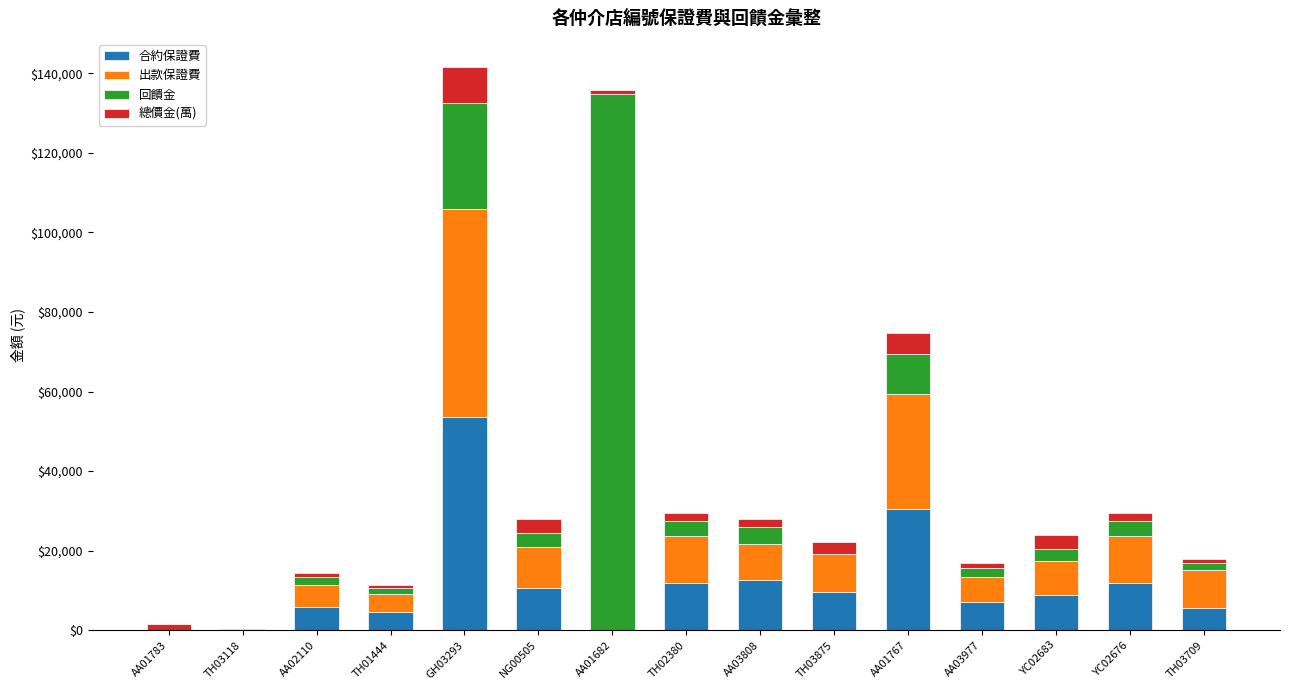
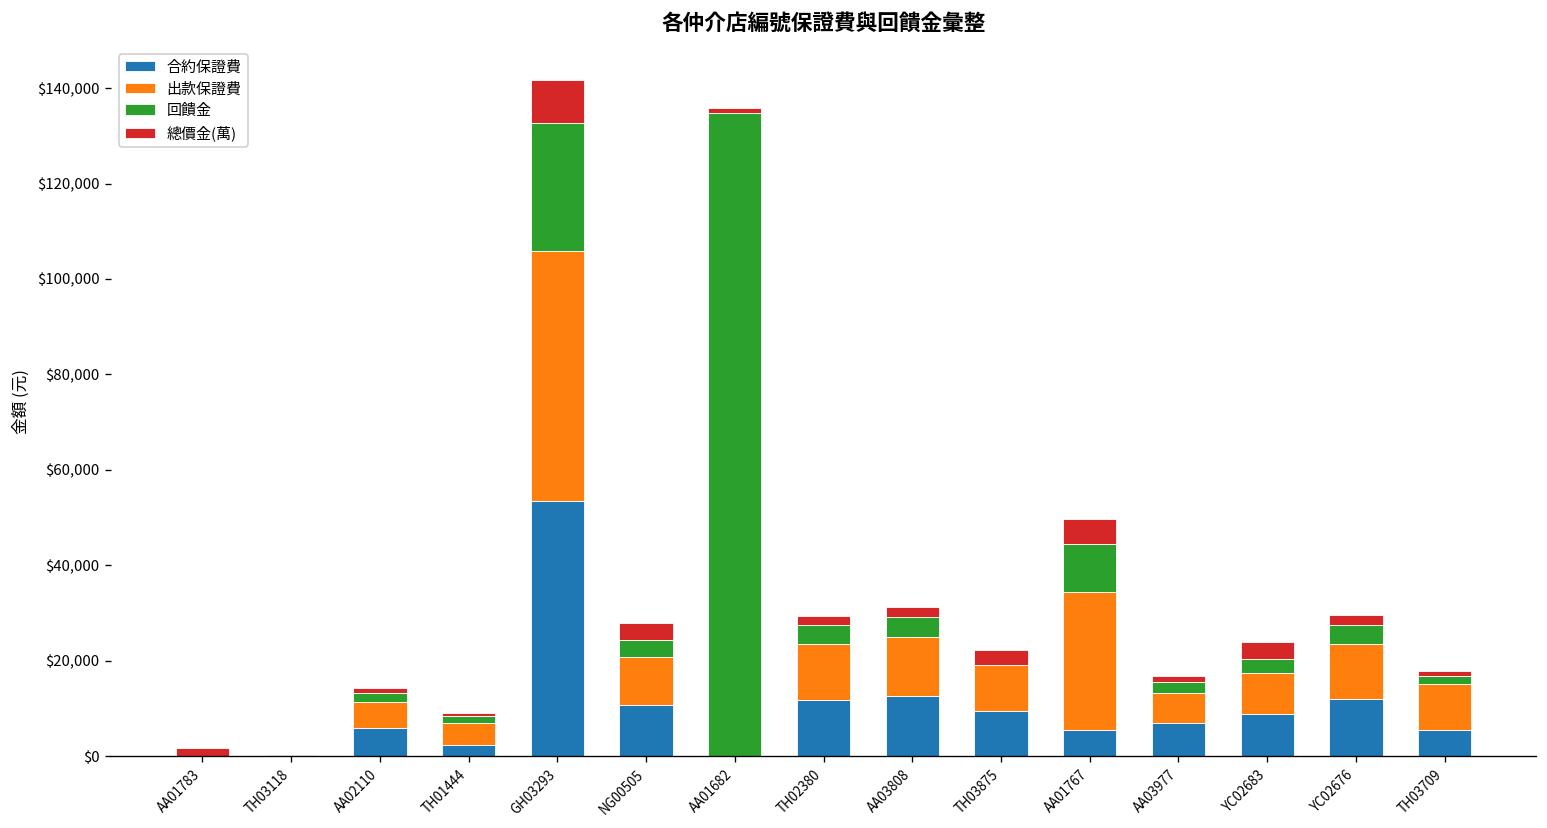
  {
    "合約保證費": {
      "AA01783": "$0",
      "TH03118": "$0",
      "AA02110": "$6,000",
-     "TH01444": "$5,000",
+     "TH01444": "$2,000",
      "GH03293": "$54,000",
      "NG00505": "$11,000",
      "AA01682": "$0",
      "TH02380": "$12,000",
      "AA03808": "$13,000",
      "TH03875": "$10,000",
-     "AA01767": "$30,000",
+     "AA01767": "$5,000",
      "AA03977": "$7,000",
      "YC02683": "$9,000",
      "YC02676": "$12,000",
      "TH03709": "$6,000"
    },
    "出款保證費": {
      "AA01783": "$0",
      "TH03118": "$0",
      "AA02110": "$5,000",
      "TH01444": "$5,000",
      "GH03293": "$52,000",
      "NG00505": "$10,000",
      "AA01682": "$0",
      "TH02380": "$12,000",
-     "AA03808": "$9,000",
+     "AA03808": "$12,000",
      "TH03875": "$10,000",
      "AA01767": "$29,000",
      "AA03977": "$6,000",
      "YC02683": "$8,000",
      "YC02676": "$12,000",
      "TH03709": "$9,000"
    },
    "回饋金": {
      "AA01783": "$0",
      "TH03118": "$0",
      "AA02110": "$2,000",
      "TH01444": "$2,000",
      "GH03293": "$27,000",
      "NG00505": "$4,000",
      "AA01682": "$135,000",
      "TH02380": "$4,000",
      "AA03808": "$4,000",
      "TH03875": "$0",
      "AA01767": "$10,000",
      "AA03977": "$2,000",
      "YC02683": "$3,000",
      "YC02676": "$4,000",
      "TH03709": "$2,000"
    },
    "總價金(萬)": {
      "AA01783": "$2,000",
      "AA02110": "$1,000",
      "TH01444": "$1,000",
      "GH03293": "$9,000",
      "NG00505": "$4,000",
      "AA01682": "$1,000",
      "TH02380": "$2,000",
      "AA03808": "$2,000",
      "TH03875": "$3,000",
      "AA01767": "$5,000",
      "AA03977": "$1,000",
      "YC02683": "$4,000",
      "YC02676": "$2,000",
      "TH03709": "$1,000"
    }
  }
